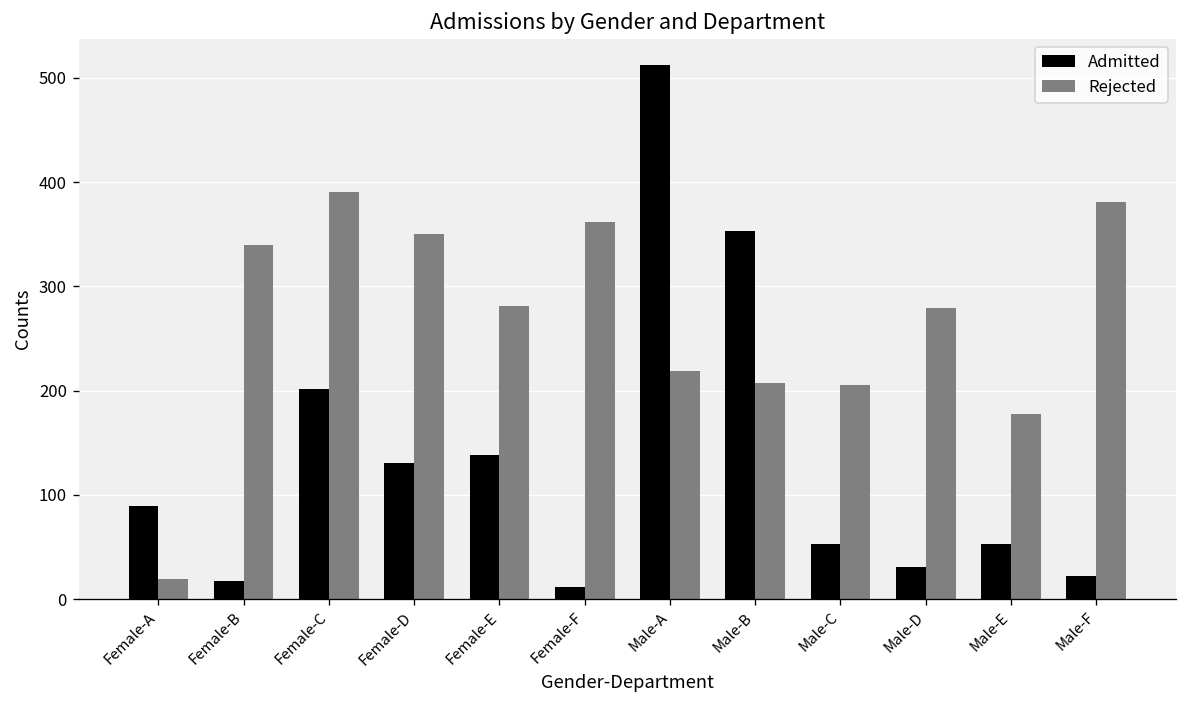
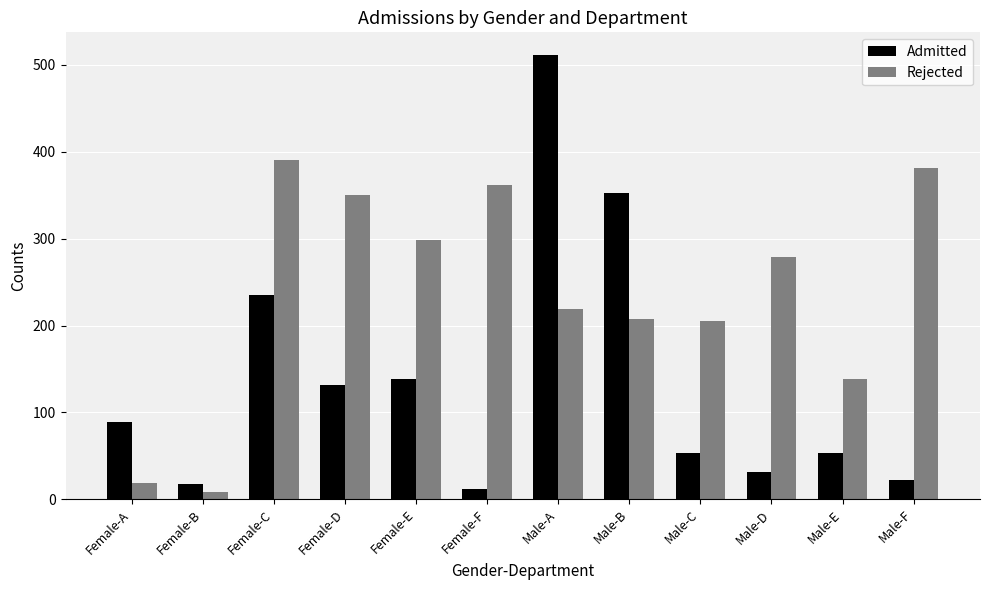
  {
    "Admitted": {
      "Female-A": 90,
      "Female-B": 20,
-     "Female-C": 200,
+     "Female-C": 240,
      "Female-D": 130,
      "Female-E": 140,
      "Female-F": 10,
      "Male-A": 510,
      "Male-B": 350,
      "Male-C": 50,
      "Male-D": 30,
      "Male-E": 50,
      "Male-F": 20
    },
    "Rejected": {
      "Female-A": 20,
-     "Female-B": 340,
+     "Female-B": 10,
      "Female-C": 390,
      "Female-D": 350,
-     "Female-E": 280,
+     "Female-E": 300,
      "Female-F": 360,
      "Male-A": 220,
      "Male-B": 210,
      "Male-C": 210,
      "Male-D": 280,
-     "Male-E": 180,
+     "Male-E": 140,
      "Male-F": 380
    }
  }
